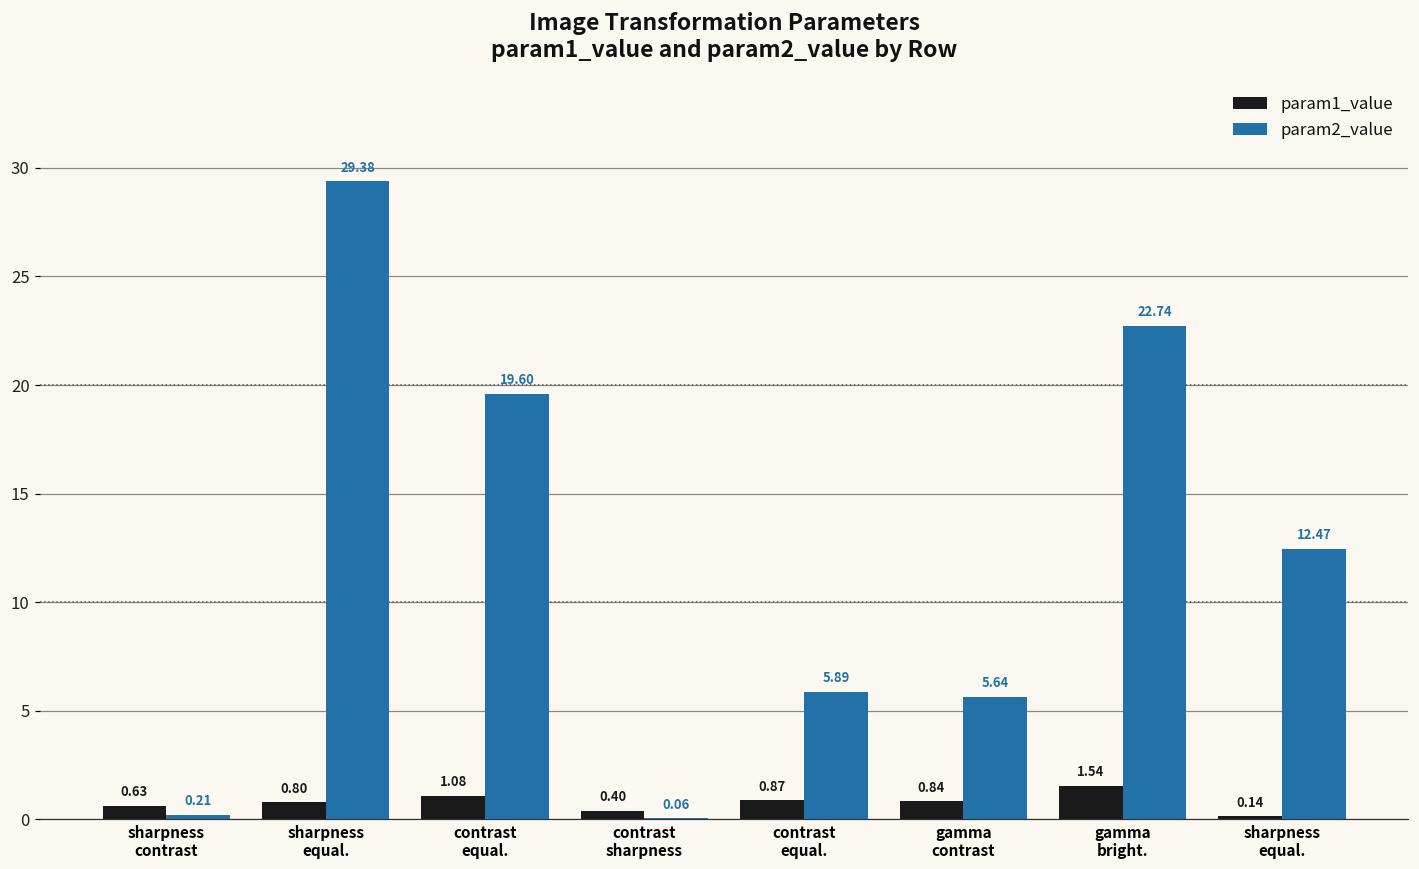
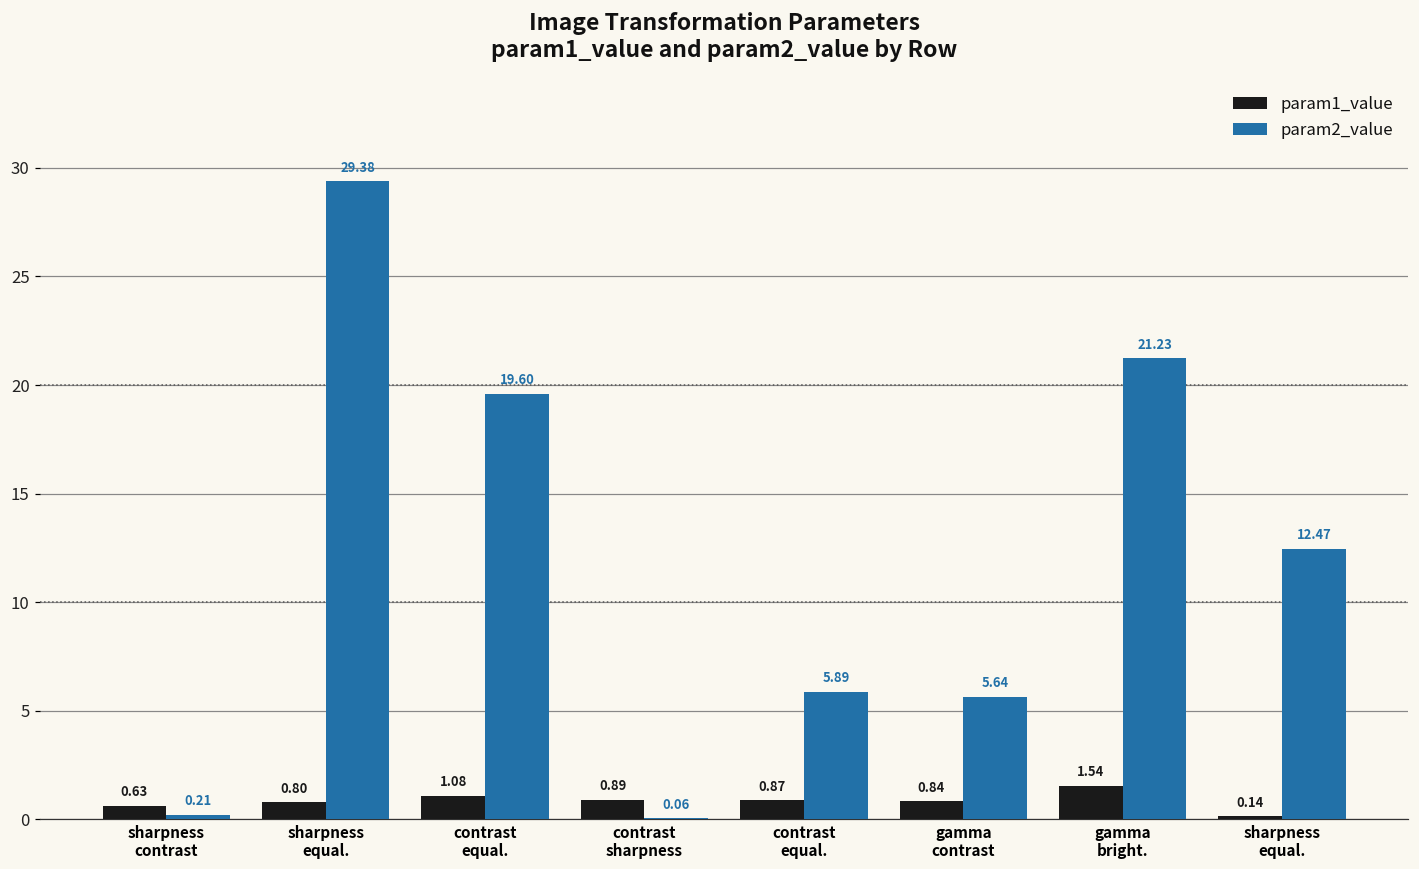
  {
    "param1_value": {
      "sharpness contrast": 0.63,
-     "contrast sharpness": 0.40,
+     "contrast sharpness": 0.89,
      "gamma contrast": 0.84,
      "gamma bright.": 1.54
    },
    "param2_value": {
      "sharpness contrast": 0.21,
      "contrast sharpness": 0.06,
      "gamma contrast": 5.64,
-     "gamma bright.": 22.74
+     "gamma bright.": 21.23
    }
  }
